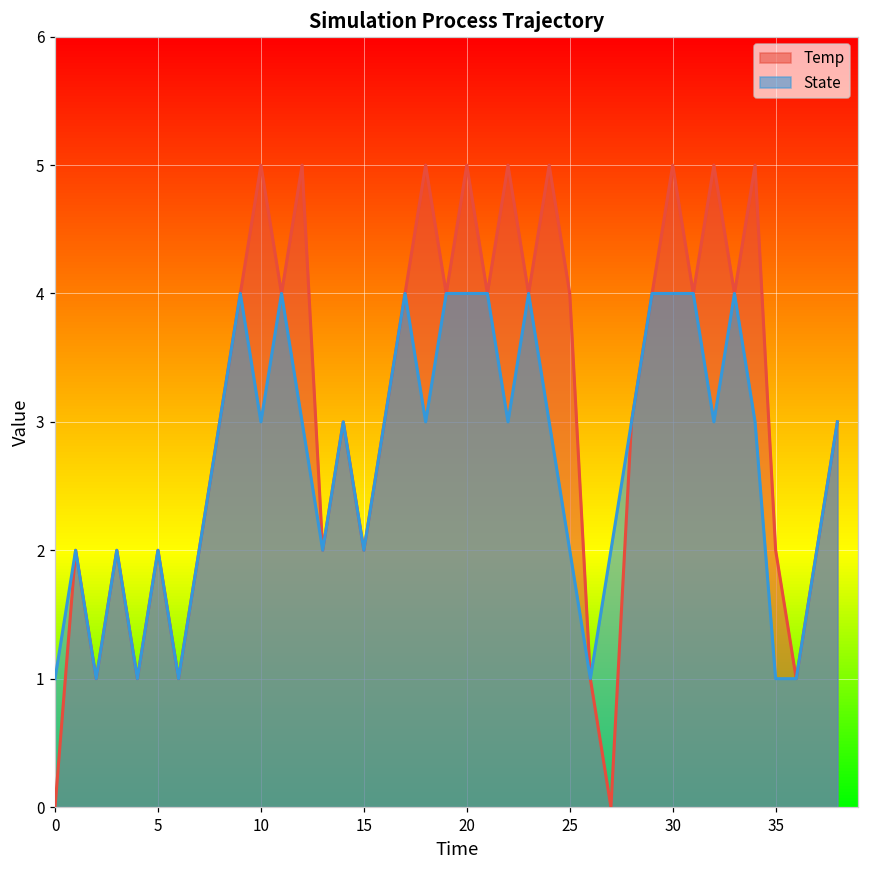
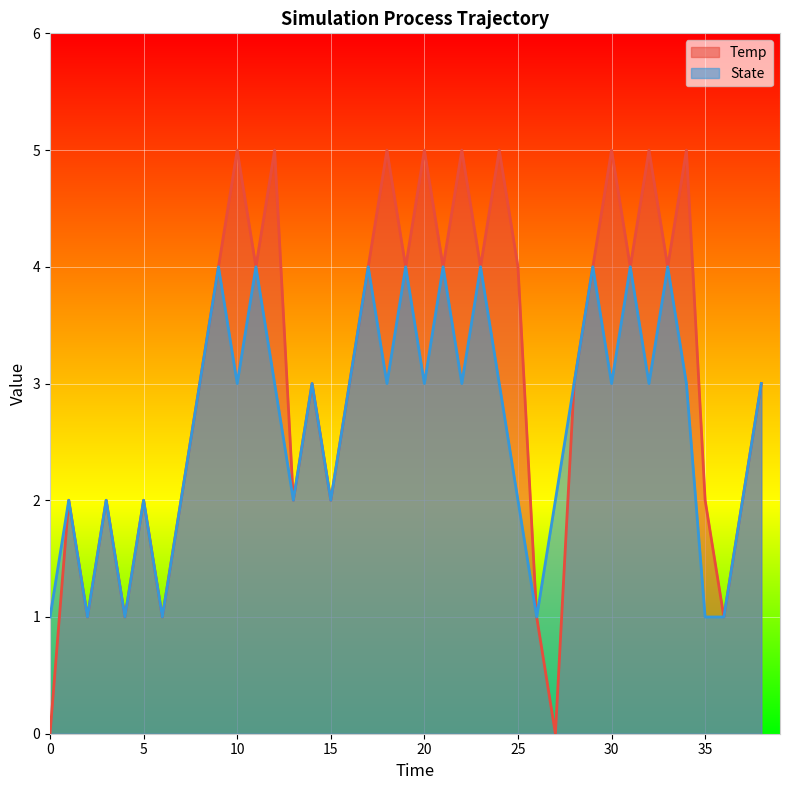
  {
    "Temp": {
      "0": 0,
      "10": 5,
      "20": 5,
      "25": 4,
      "30": 5,
      "35": 2
    },
    "State": {
      "0": 1,
      "10": 3,
-     "20": 4,
+     "20": 3,
      "25": 2,
-     "30": 4,
+     "30": 3,
      "35": 1
    }
  }
